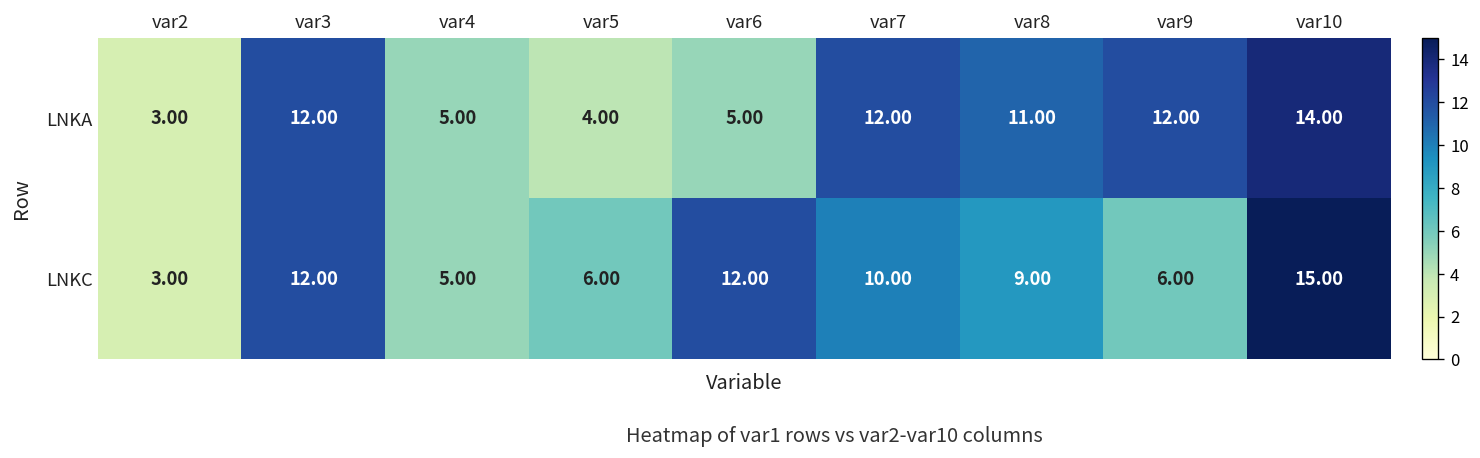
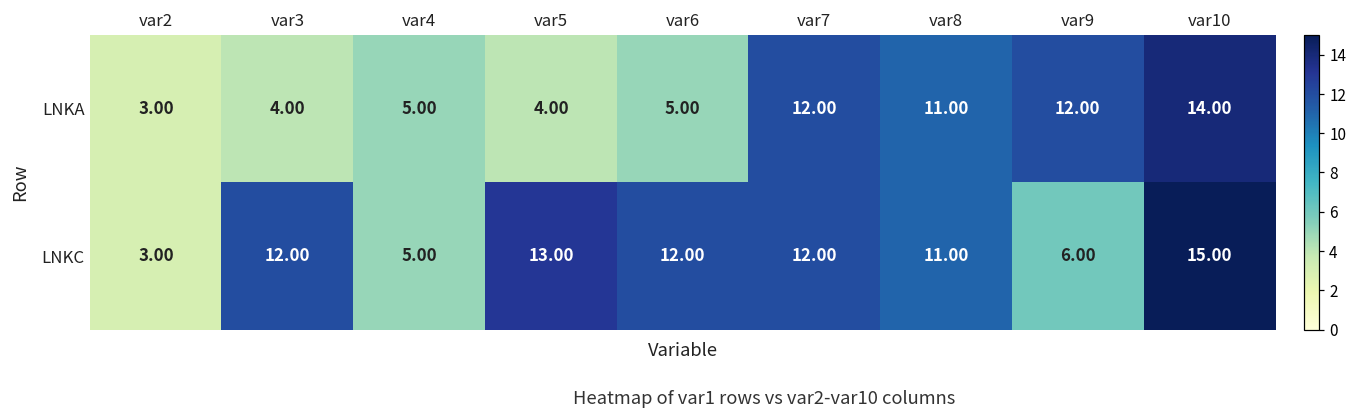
  {
    "LNKA": {
      "var2": 3.00,
-     "var3": 12.00,
+     "var3": 4.00,
      "var4": 5.00,
      "var5": 4.00,
      "var6": 5.00,
      "var7": 12.00,
      "var8": 11.00,
      "var9": 12.00,
      "var10": 14.00
    },
    "LNKC": {
      "var2": 3.00,
      "var3": 12.00,
      "var4": 5.00,
-     "var5": 6.00,
+     "var5": 13.00,
      "var6": 12.00,
-     "var7": 10.00,
-     "var8": 9.00,
+     "var7": 12.00,
+     "var8": 11.00,
      "var9": 6.00,
      "var10": 15.00
    }
  }
